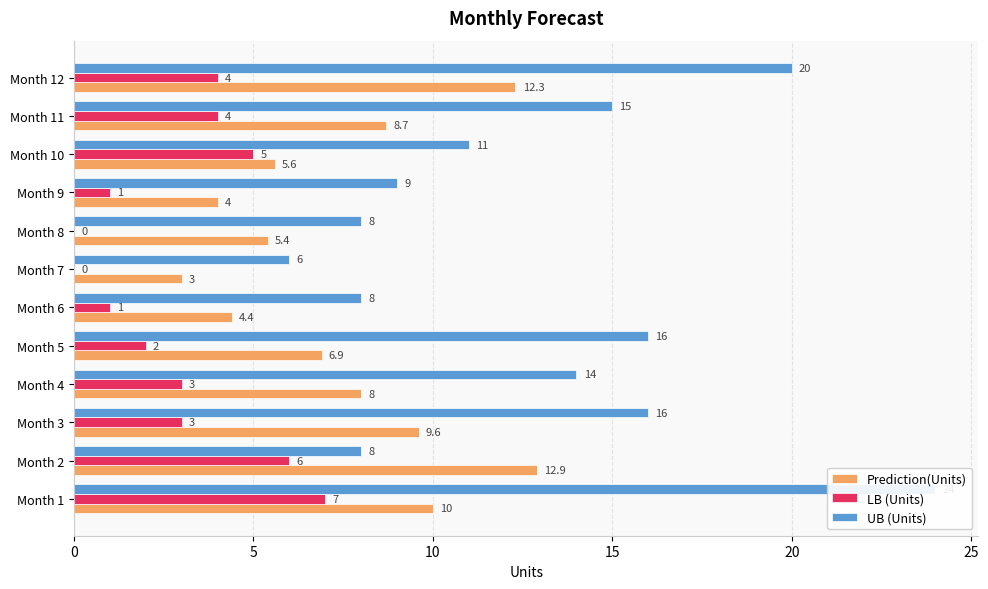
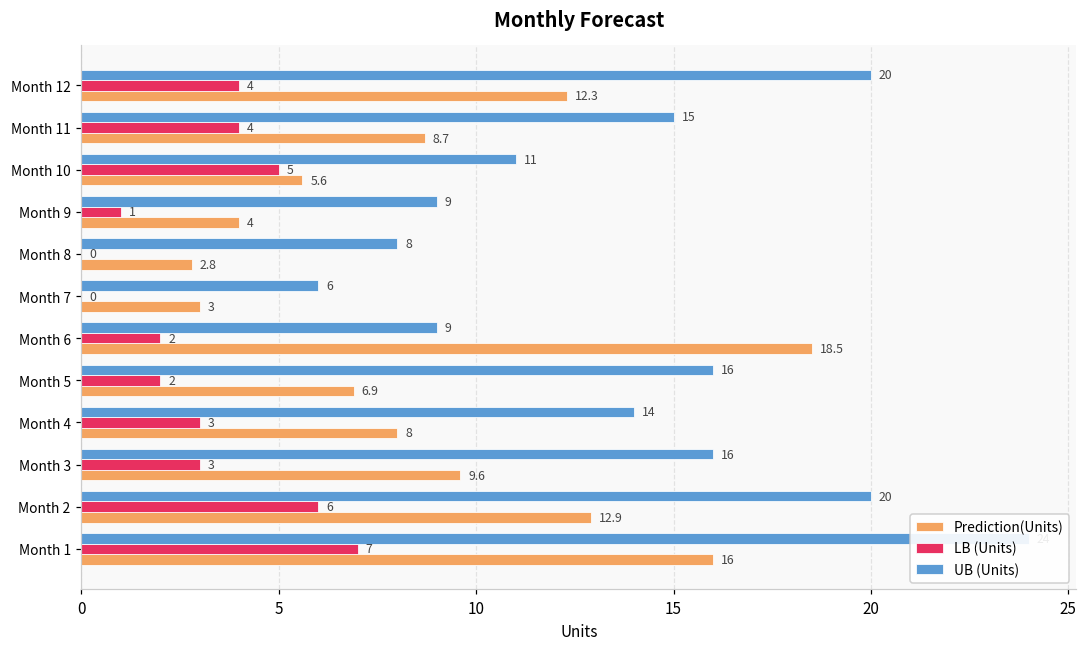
  {
    "Prediction(Units)": {
      "Month 12": 12.3,
      "Month 11": 8.7,
      "Month 10": 5.6,
      "Month 9": 4,
-     "Month 8": 5.4,
+     "Month 8": 2.8,
      "Month 7": 3,
-     "Month 6": 4.4,
+     "Month 6": 18.5,
      "Month 5": 6.9,
      "Month 4": 8,
      "Month 3": 9.6,
      "Month 2": 12.9,
-     "Month 1": 10
+     "Month 1": 16
    },
    "LB (Units)": {
      "Month 12": 4,
      "Month 11": 4,
      "Month 10": 5,
      "Month 9": 1,
      "Month 8": 0,
      "Month 7": 0,
-     "Month 6": 1,
+     "Month 6": 2,
      "Month 5": 2,
      "Month 4": 3,
      "Month 3": 3,
      "Month 2": 6,
      "Month 1": 7
    },
    "UB (Units)": {
      "Month 12": 20,
      "Month 11": 15,
      "Month 10": 11,
      "Month 9": 9,
      "Month 8": 8,
      "Month 7": 6,
-     "Month 6": 8,
+     "Month 6": 9,
      "Month 5": 16,
      "Month 4": 14,
      "Month 3": 16,
-     "Month 2": 8
+     "Month 2": 20
    }
  }
